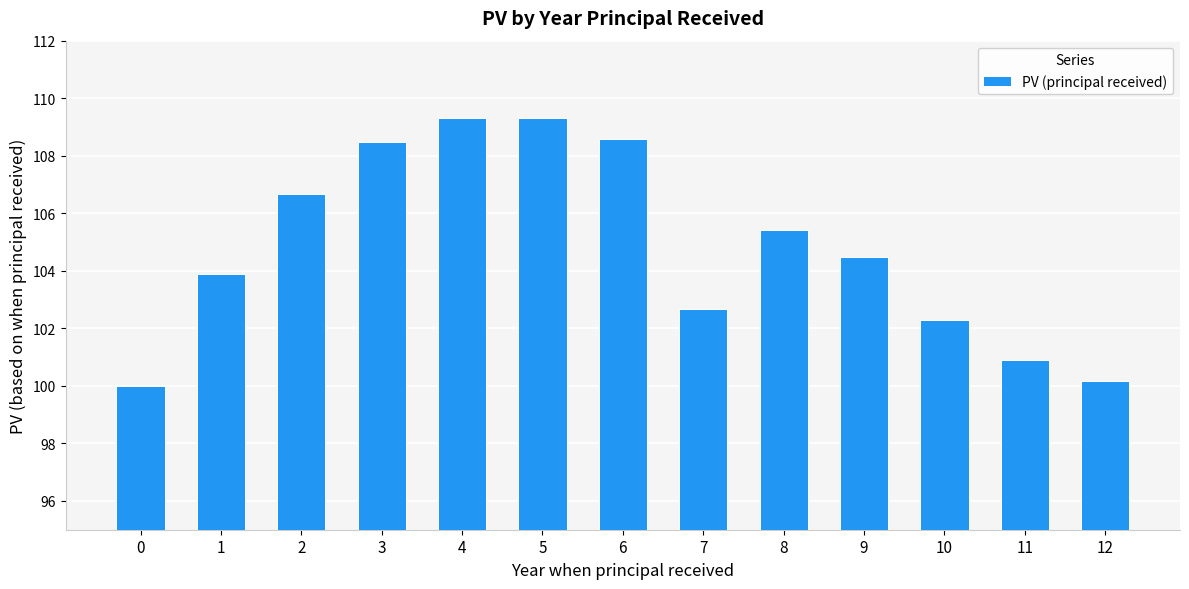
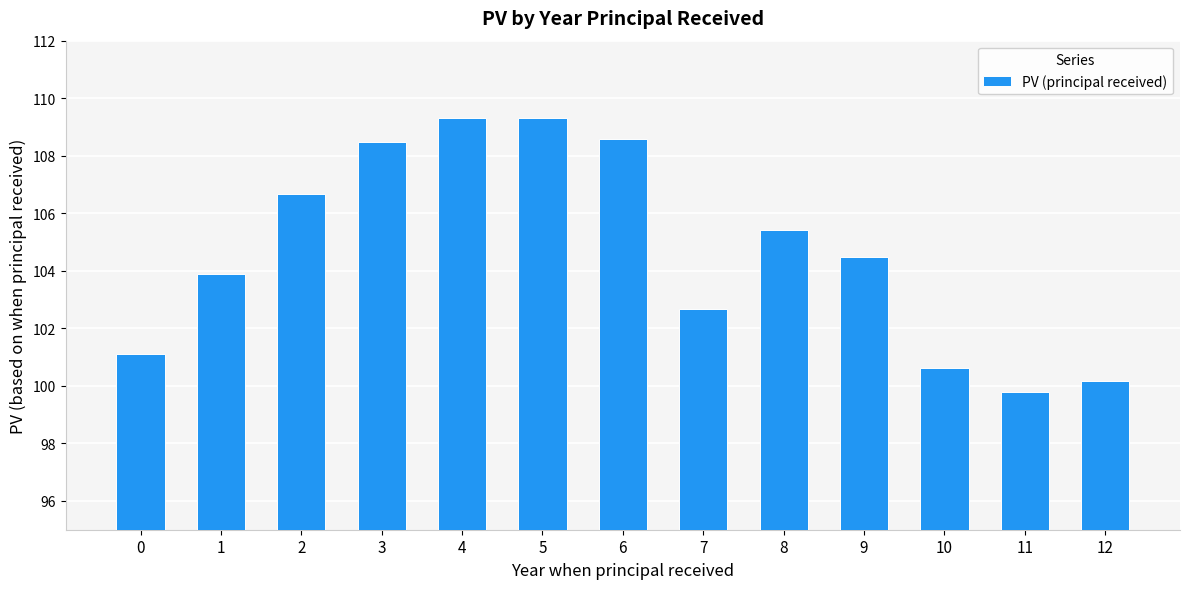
  {
-   "0": 100.0,
+   "0": 101.1,
    "1": 103.9,
    "2": 106.7,
    "3": 108.5,
    "4": 109.3,
    "5": 109.3,
    "6": 108.6,
    "7": 102.7,
    "8": 105.4,
    "9": 104.5,
-   "10": 102.3,
-   "11": 100.9,
+   "10": 100.6,
+   "11": 99.8,
    "12": 100.2
  }
